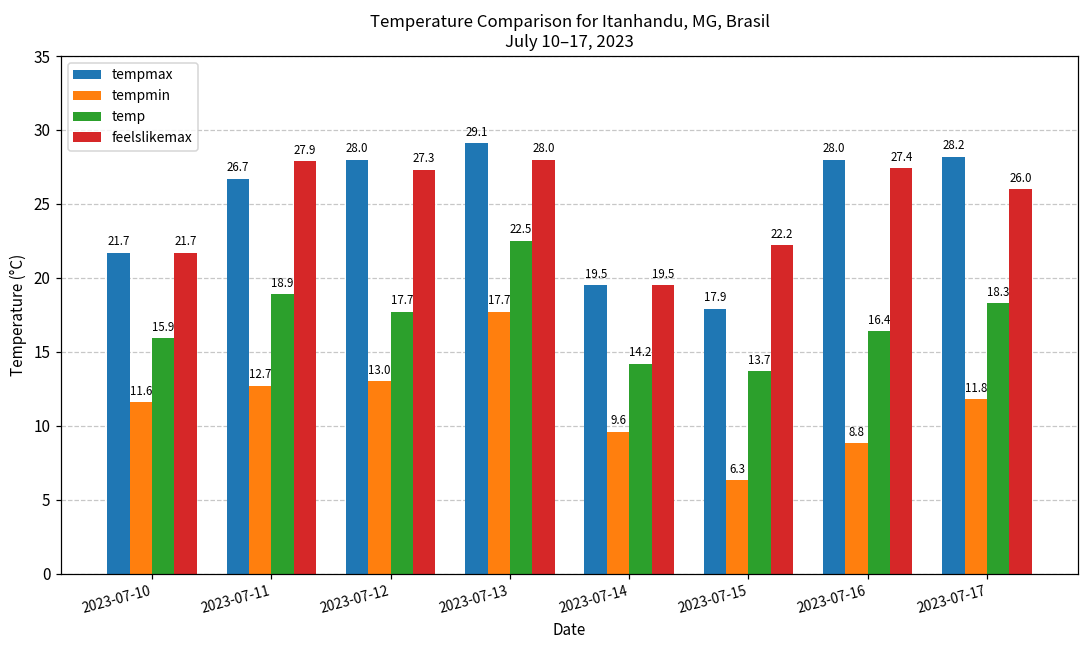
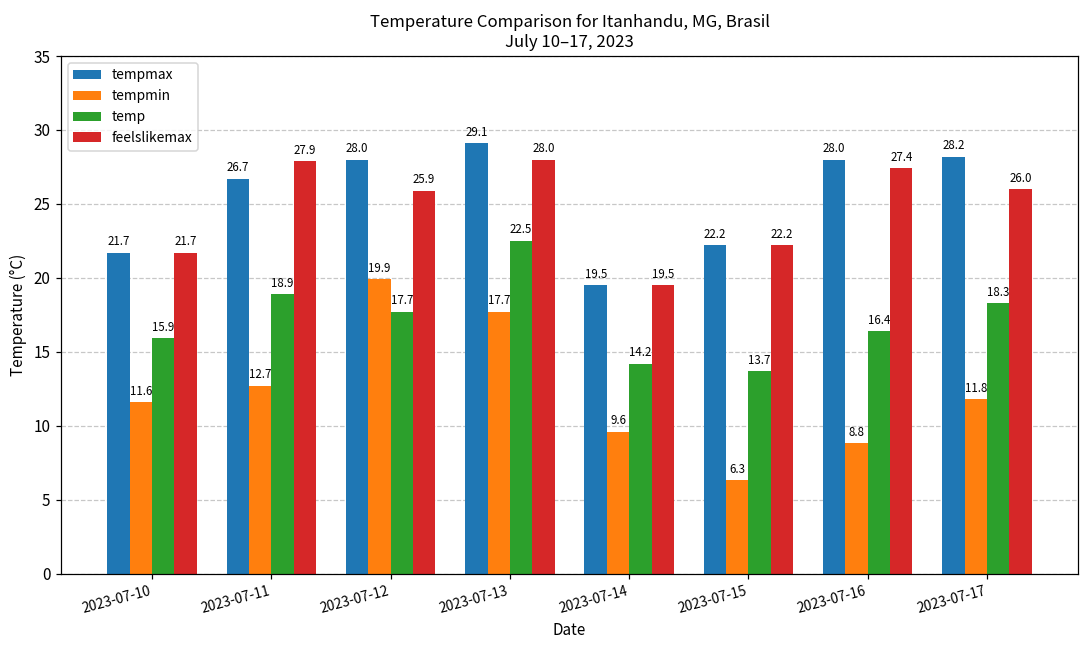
  {
    "tempmax": {
      "2023-07-10": 21.7,
      "2023-07-11": 26.7,
      "2023-07-12": 28.0,
      "2023-07-13": 29.1,
      "2023-07-14": 19.5,
-     "2023-07-15": 17.9,
+     "2023-07-15": 22.2,
      "2023-07-16": 28.0,
      "2023-07-17": 28.2
    },
    "tempmin": {
      "2023-07-10": 11.6,
      "2023-07-11": 12.7,
-     "2023-07-12": 13.0,
+     "2023-07-12": 19.9,
      "2023-07-13": 17.7,
      "2023-07-14": 9.6,
      "2023-07-15": 6.3,
      "2023-07-16": 8.8,
      "2023-07-17": 11.8
    },
    "temp": {
      "2023-07-10": 15.9,
      "2023-07-11": 18.9,
      "2023-07-12": 17.7,
      "2023-07-13": 22.5,
      "2023-07-14": 14.2,
      "2023-07-15": 13.7,
      "2023-07-16": 16.4,
      "2023-07-17": 18.3
    },
    "feelslikemax": {
      "2023-07-10": 21.7,
      "2023-07-11": 27.9,
-     "2023-07-12": 27.3,
+     "2023-07-12": 25.9,
      "2023-07-13": 28.0,
      "2023-07-14": 19.5,
      "2023-07-15": 22.2,
      "2023-07-16": 27.4,
      "2023-07-17": 26.0
    }
  }
